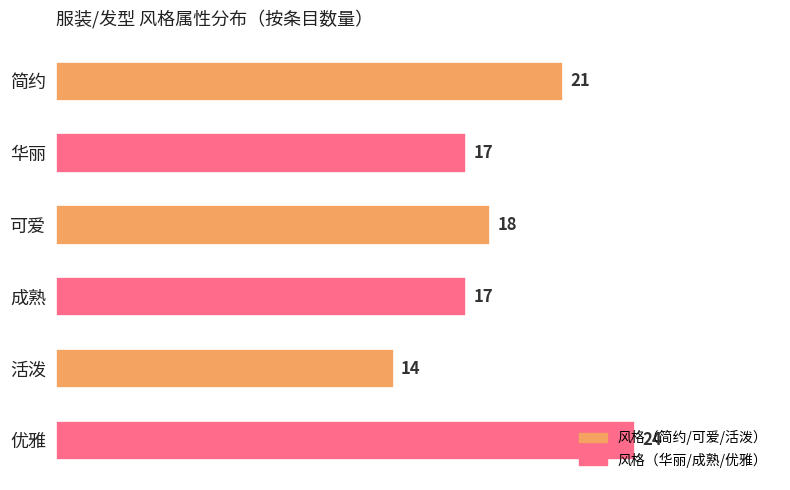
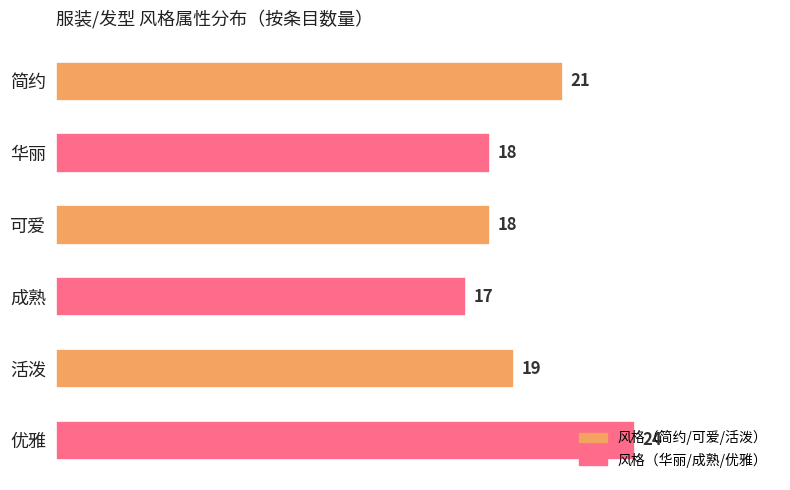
  {
    "简约": 21,
-   "华丽": 17,
+   "华丽": 18,
    "可爱": 18,
    "成熟": 17,
-   "活泼": 14,
+   "活泼": 19,
    "优雅": 24
  }
